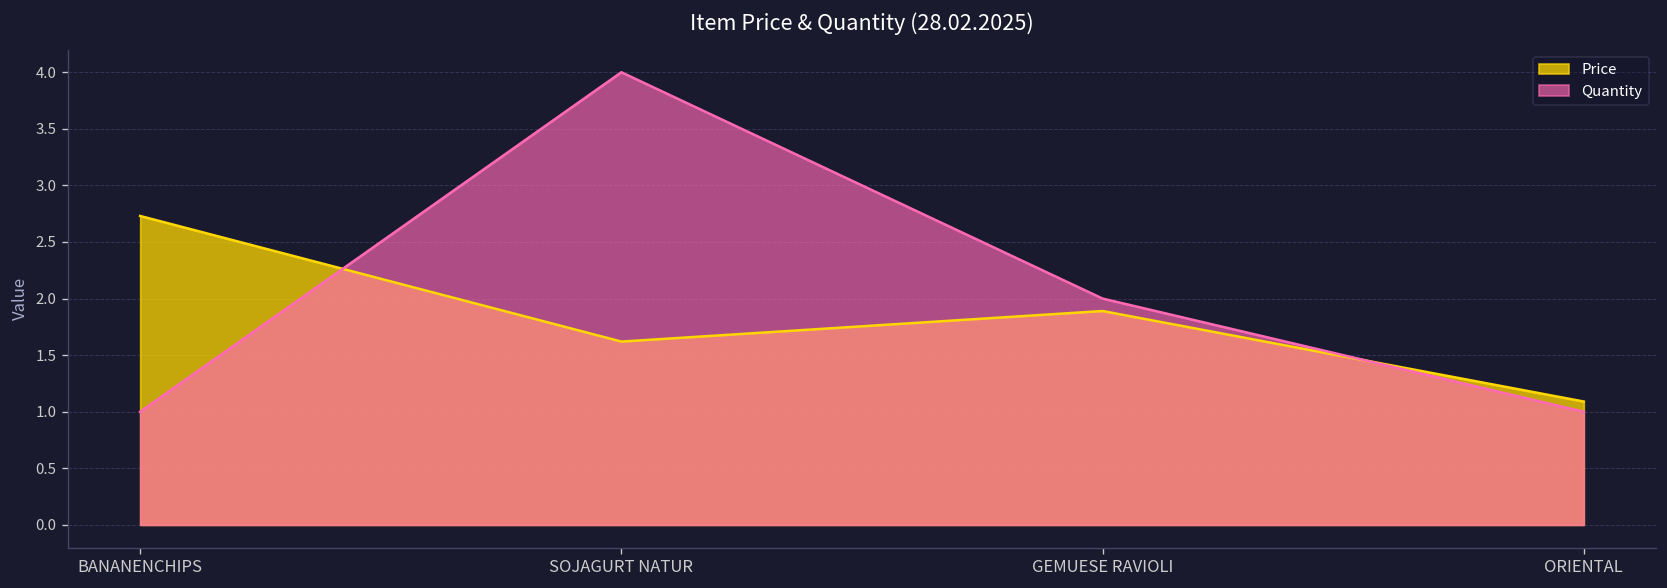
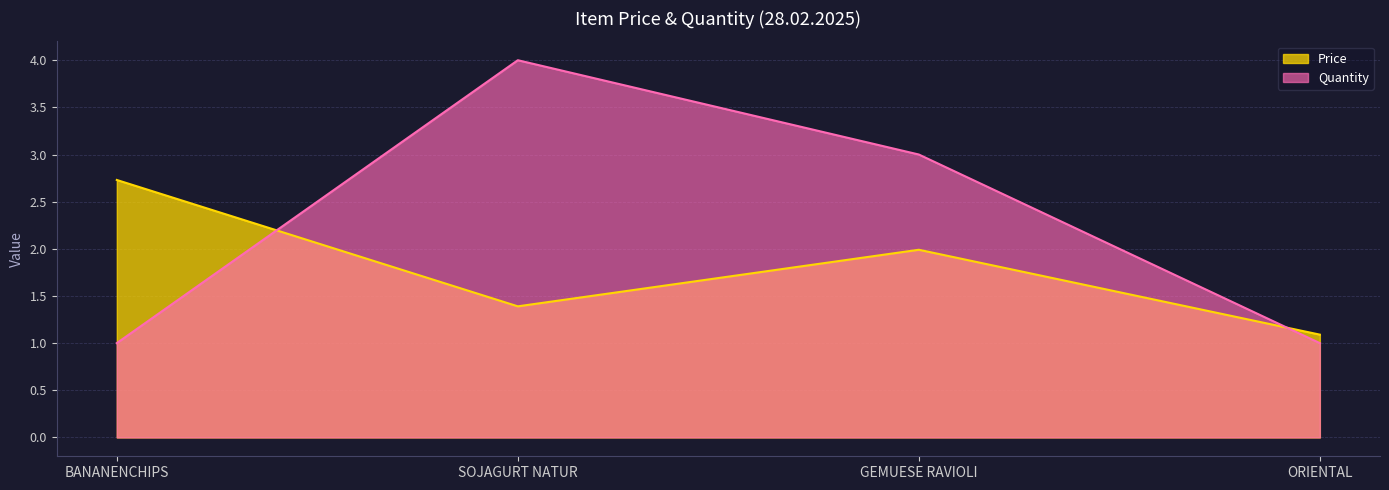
  {
    "Price": {
      "BANANENCHIPS": 2.7,
-     "SOJAGURT NATUR": 1.6,
-     "GEMUESE RAVIOLI": 1.9,
+     "SOJAGURT NATUR": 1.4,
+     "GEMUESE RAVIOLI": 2.0,
      "ORIENTAL": 1.1
    },
    "Quantity": {
      "BANANENCHIPS": 1,
      "SOJAGURT NATUR": 4,
-     "GEMUESE RAVIOLI": 2,
+     "GEMUESE RAVIOLI": 3,
      "ORIENTAL": 1
    }
  }
